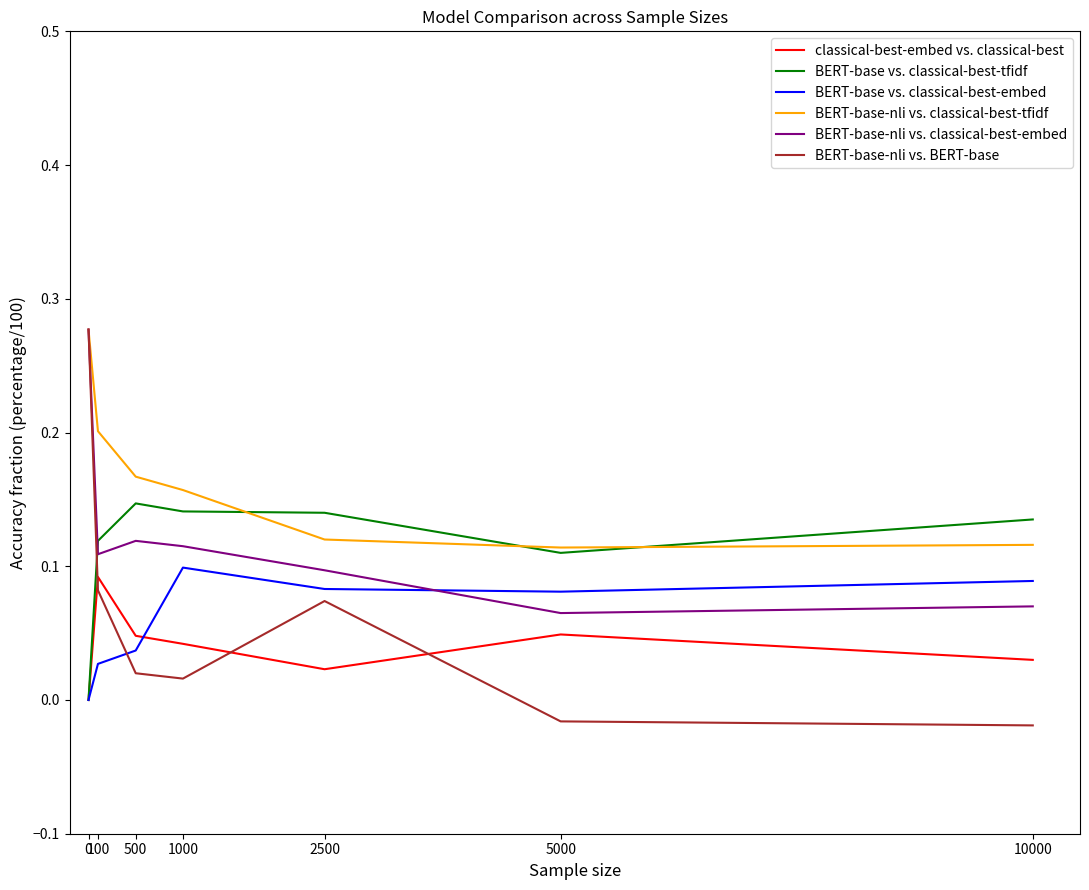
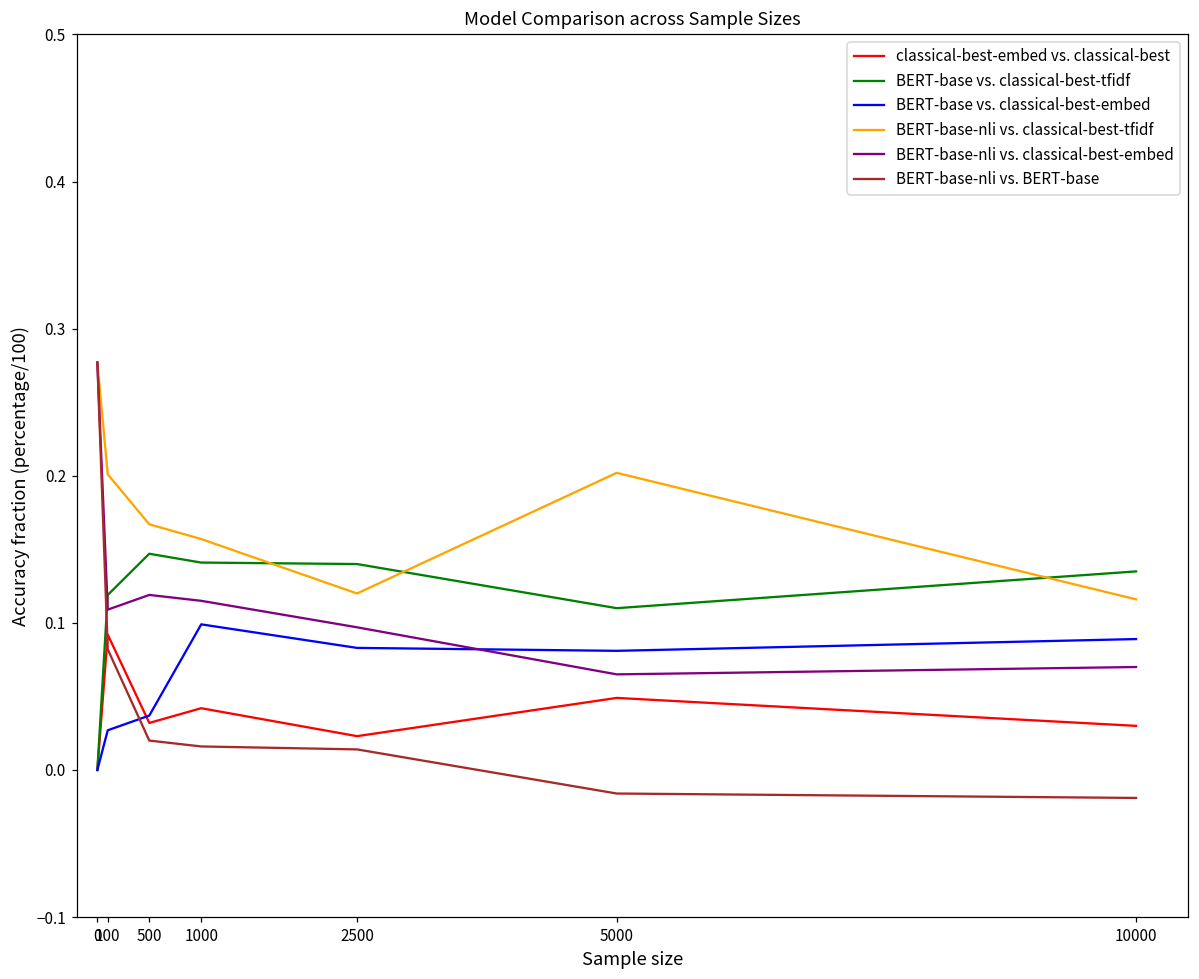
  {
    "classical-best-embed vs. classical-best": {
-     "500": 0.048,
+     "500": 0.032,
      "1000": 0.042,
      "2500": 0.023,
      "5000": 0.049,
      "10000": 0.030
    },
    "BERT-base vs. classical-best-tfidf": {
      "500": 0.147,
      "1000": 0.141,
      "2500": 0.140,
      "5000": 0.110,
      "10000": 0.135
    },
    "BERT-base vs. classical-best-embed": {
      "500": 0.037,
      "1000": 0.099,
      "2500": 0.083,
      "5000": 0.081,
      "10000": 0.089
    },
    "BERT-base-nli vs. classical-best-tfidf": {
      "500": 0.167,
      "1000": 0.157,
      "2500": 0.120,
-     "5000": 0.114,
+     "5000": 0.202,
      "10000": 0.116
    },
    "BERT-base-nli vs. classical-best-embed": {
      "500": 0.119,
      "1000": 0.115,
      "2500": 0.097,
      "5000": 0.065,
      "10000": 0.070
    },
    "BERT-base-nli vs. BERT-base": {
      "500": 0.020,
      "1000": 0.016,
-     "2500": 0.074,
+     "2500": 0.014,
      "5000": -0.016,
      "10000": -0.019
    }
  }
